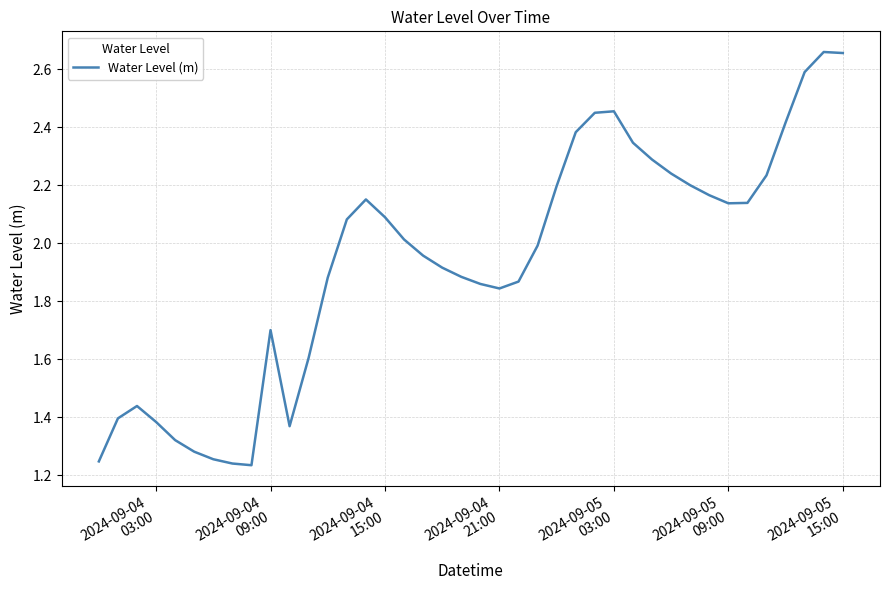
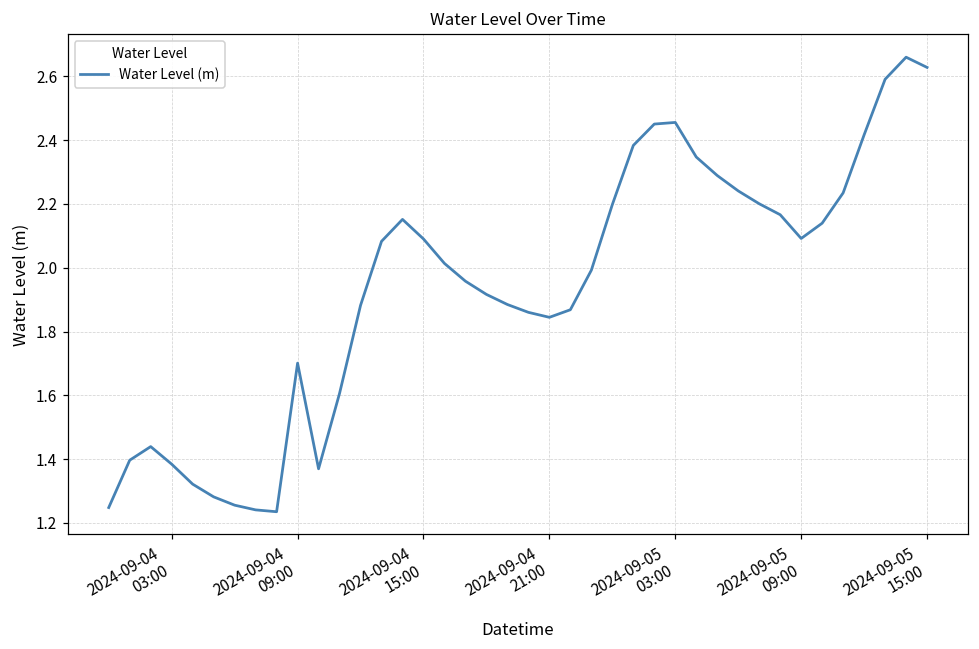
  {
    "2024-09-04 03:00": 1.38,
    "2024-09-04 09:00": 1.70,
    "2024-09-04 15:00": 2.09,
    "2024-09-04 21:00": 1.84,
    "2024-09-05 03:00": 2.46,
-   "2024-09-05 09:00": 2.14,
-   "2024-09-05 15:00": 2.66
+   "2024-09-05 09:00": 2.09,
+   "2024-09-05 15:00": 2.63
  }
